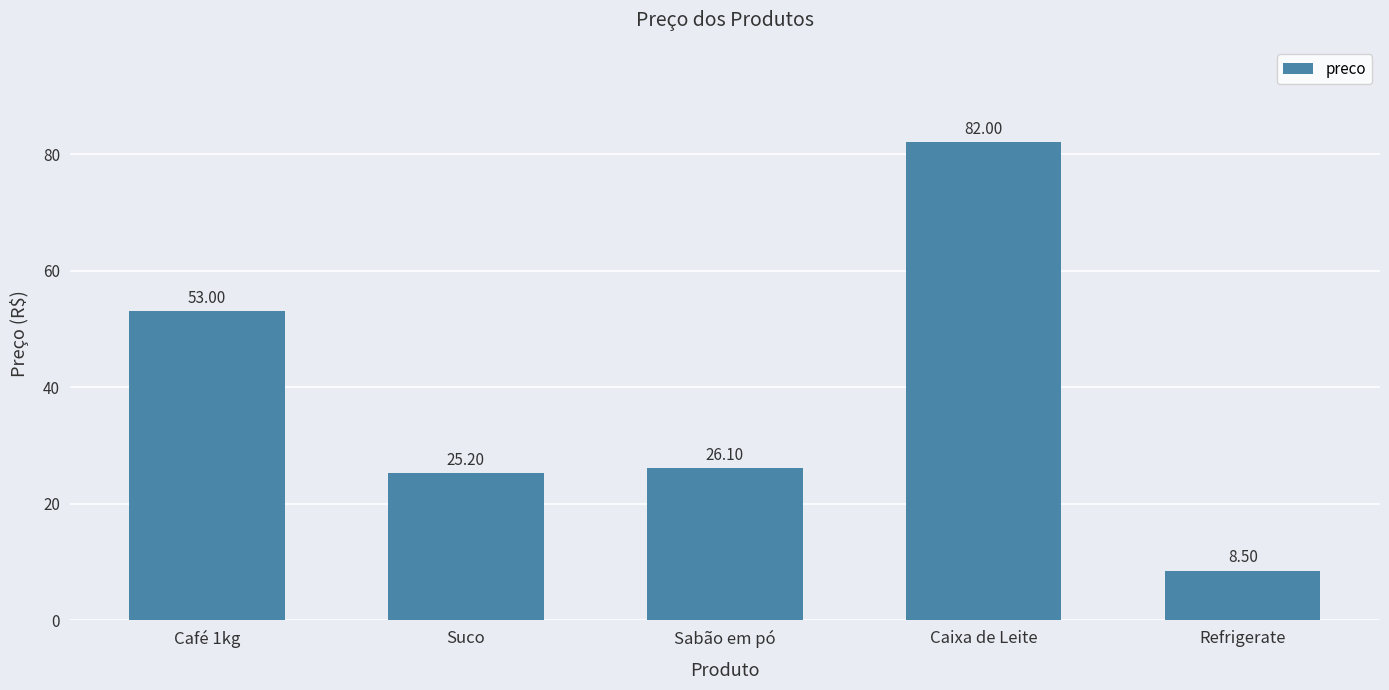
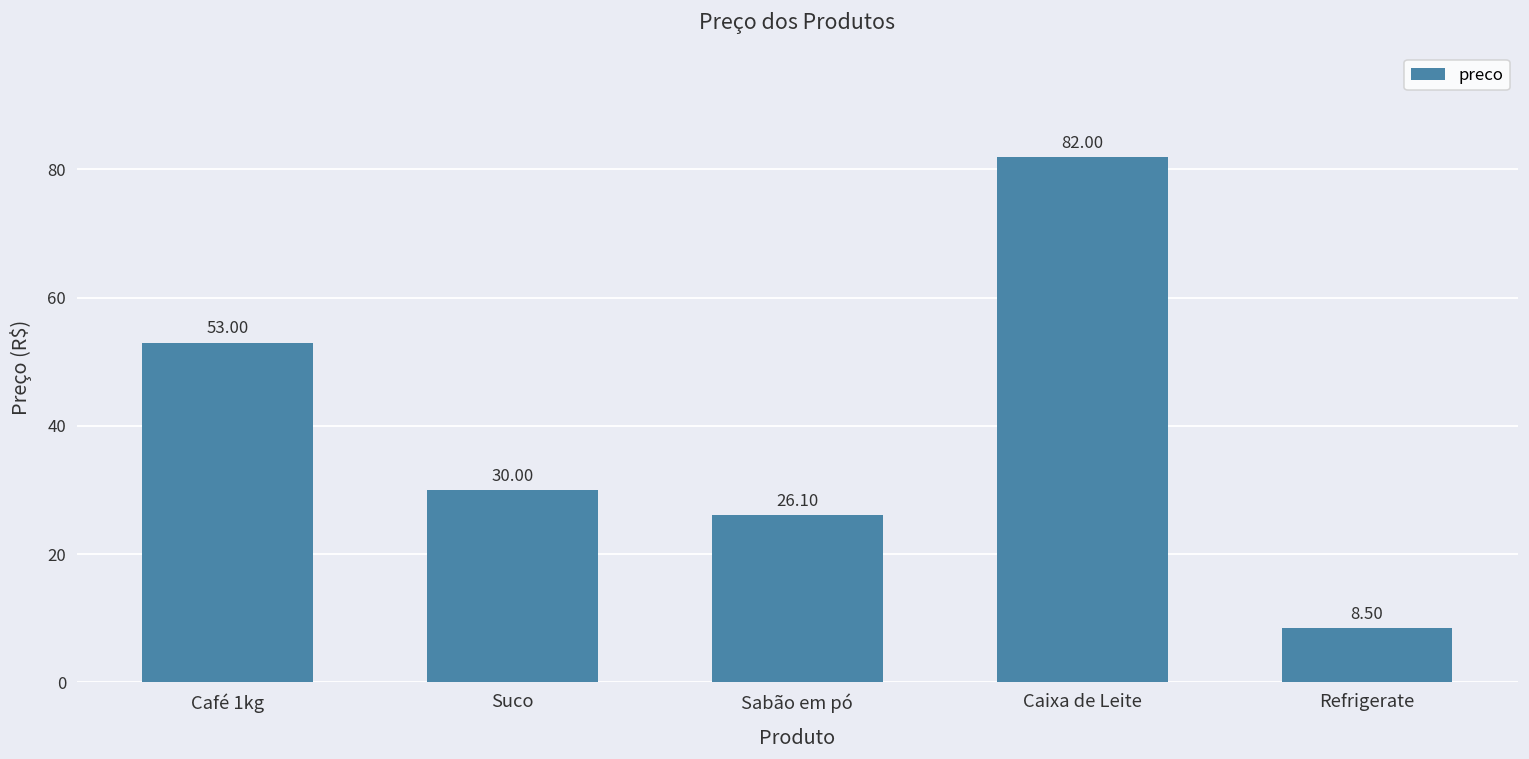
  {
    "Café 1kg": 53.00,
-   "Suco": 25.20,
+   "Suco": 30.00,
    "Sabão em pó": 26.10,
    "Caixa de Leite": 82.00,
    "Refrigerate": 8.50
  }
